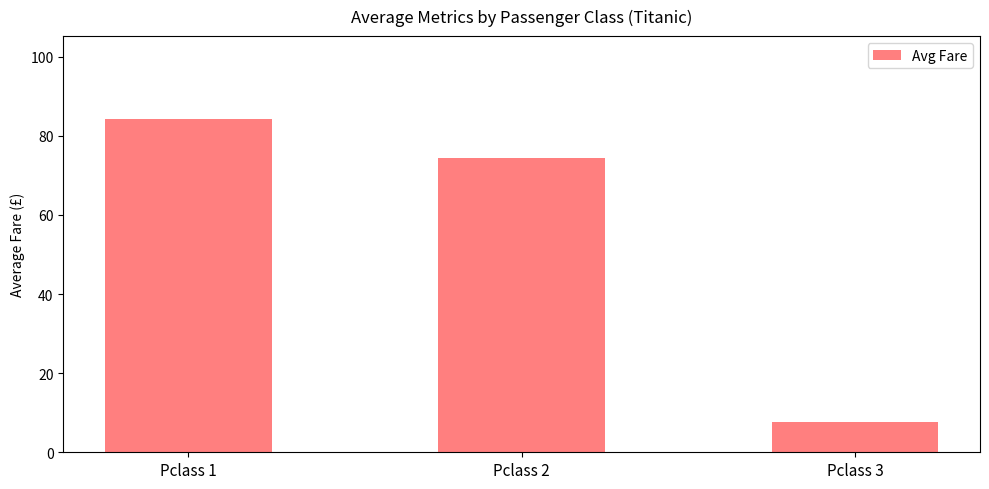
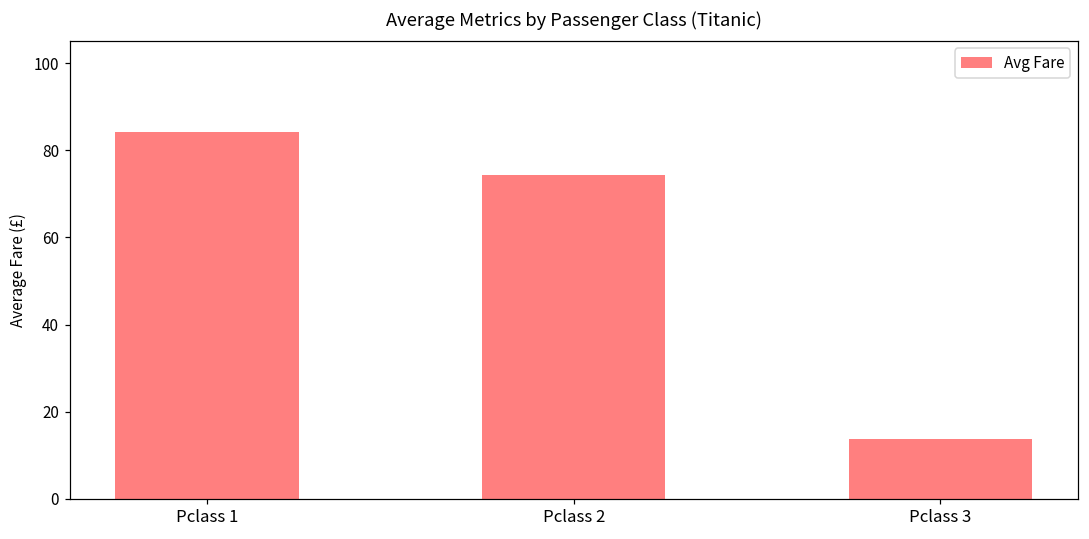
  {
    "Pclass 1": 84,
    "Pclass 2": 74,
-   "Pclass 3": 8
+   "Pclass 3": 14
  }
